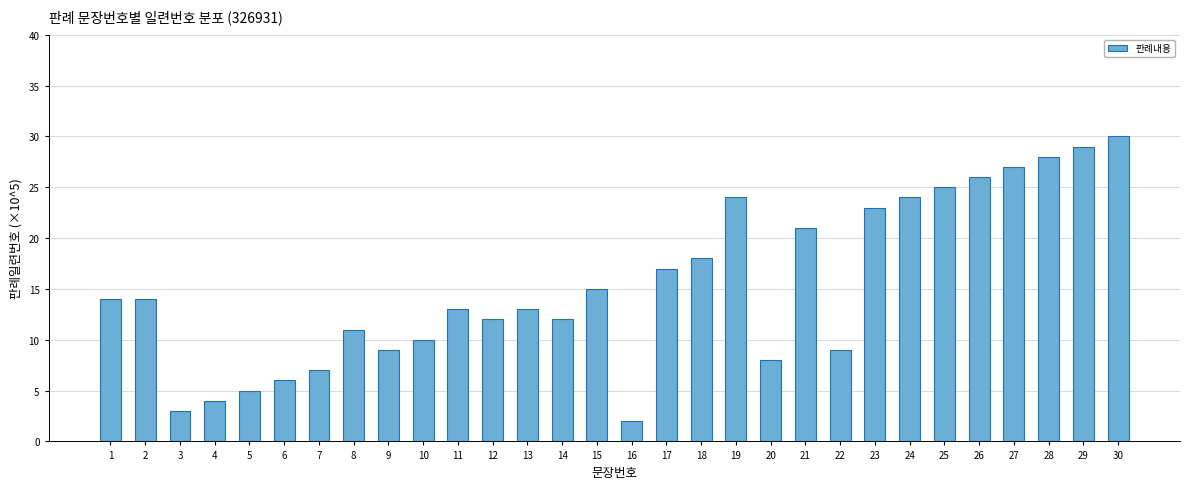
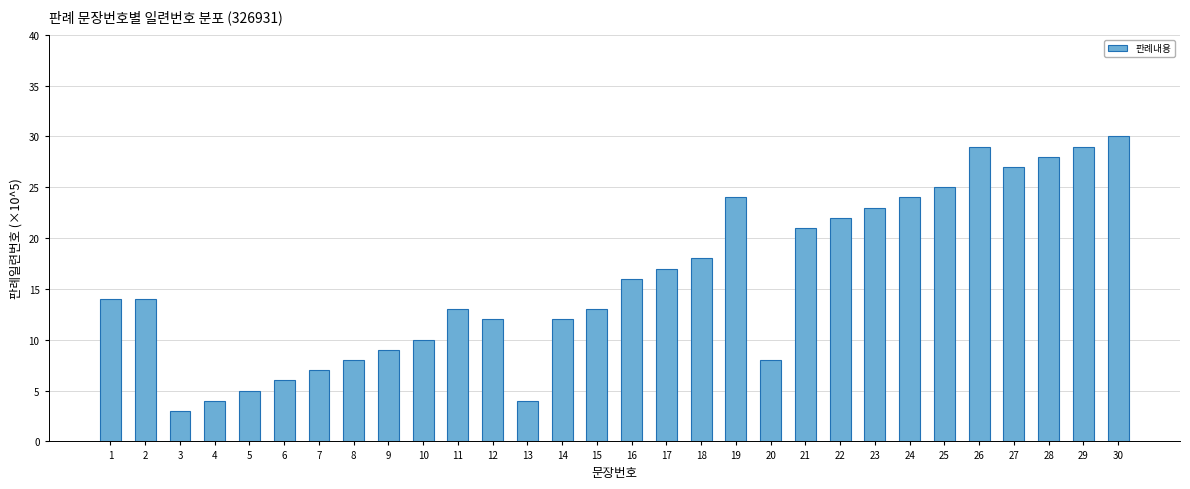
  {
    "1": 14,
    "2": 14,
    "3": 3,
    "4": 4,
    "5": 5,
    "6": 6,
    "7": 7,
-   "8": 11,
+   "8": 8,
    "9": 9,
    "10": 10,
    "11": 13,
    "12": 12,
-   "13": 13,
+   "13": 4,
    "14": 12,
-   "15": 15,
-   "16": 2,
+   "15": 13,
+   "16": 16,
    "17": 17,
    "18": 18,
    "19": 24,
    "20": 8,
    "21": 21,
-   "22": 9,
+   "22": 22,
    "23": 23,
    "24": 24,
    "25": 25,
-   "26": 26,
+   "26": 29,
    "27": 27,
    "28": 28,
    "29": 29,
    "30": 30
  }
